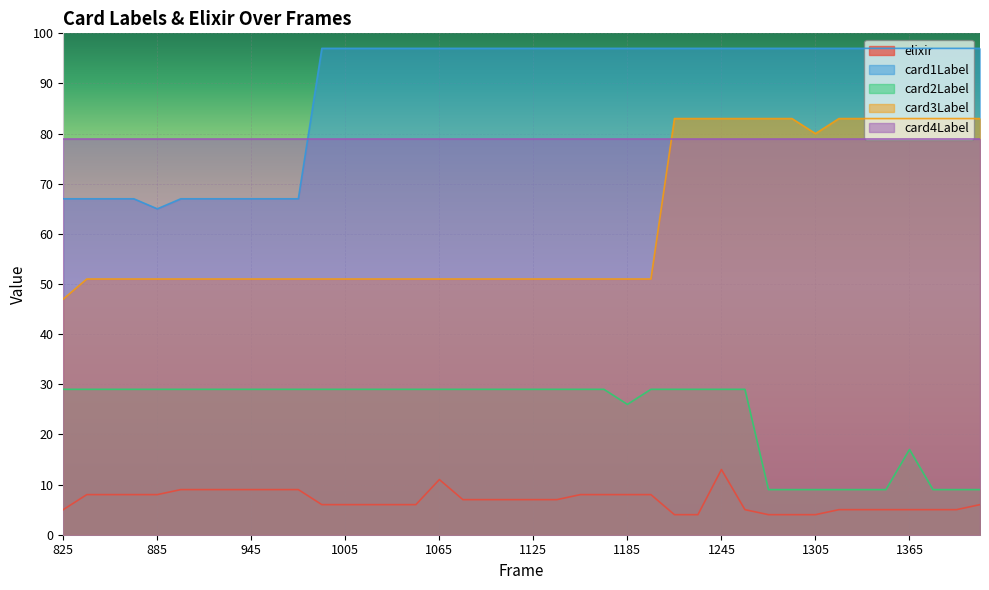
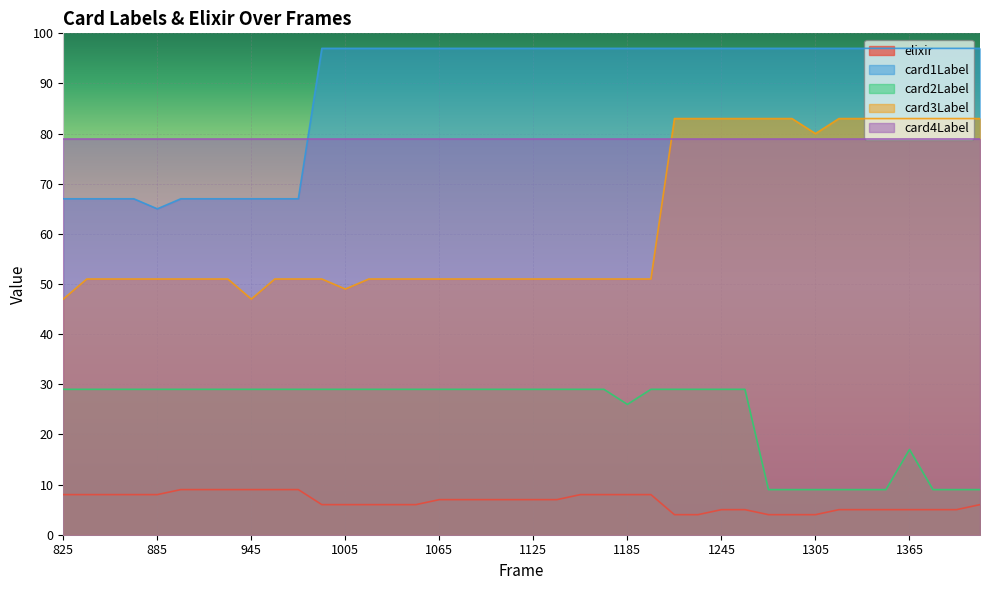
  {
    "elixir": {
-     "825": 5,
+     "825": 8,
      "885": 8,
      "945": 9,
      "1005": 6,
-     "1065": 11,
+     "1065": 7,
      "1125": 7,
      "1185": 8,
-     "1245": 13,
+     "1245": 5,
      "1305": 4,
      "1365": 5
    },
    "card1Label": {
      "825": 67,
      "885": 65,
      "945": 67,
      "1005": 97,
      "1065": 97,
      "1125": 97,
      "1185": 97,
      "1245": 97,
      "1305": 97
    },
    "card2Label": {
      "825": 29,
      "885": 29,
      "945": 29,
      "1005": 29,
      "1065": 29,
      "1125": 29,
      "1185": 26,
      "1245": 29,
      "1305": 9,
      "1365": 17
    },
    "card3Label": {
      "825": 47,
      "885": 51,
-     "945": 51,
-     "1005": 51,
+     "945": 47,
+     "1005": 49,
      "1065": 51,
      "1125": 51,
      "1185": 51,
      "1245": 83,
      "1305": 80
    },
    "card4Label": {
      "825": 79,
      "885": 79,
      "945": 79,
      "1005": 79,
      "1065": 79,
      "1125": 79,
      "1185": 79,
      "1245": 79,
      "1305": 79
    }
  }
